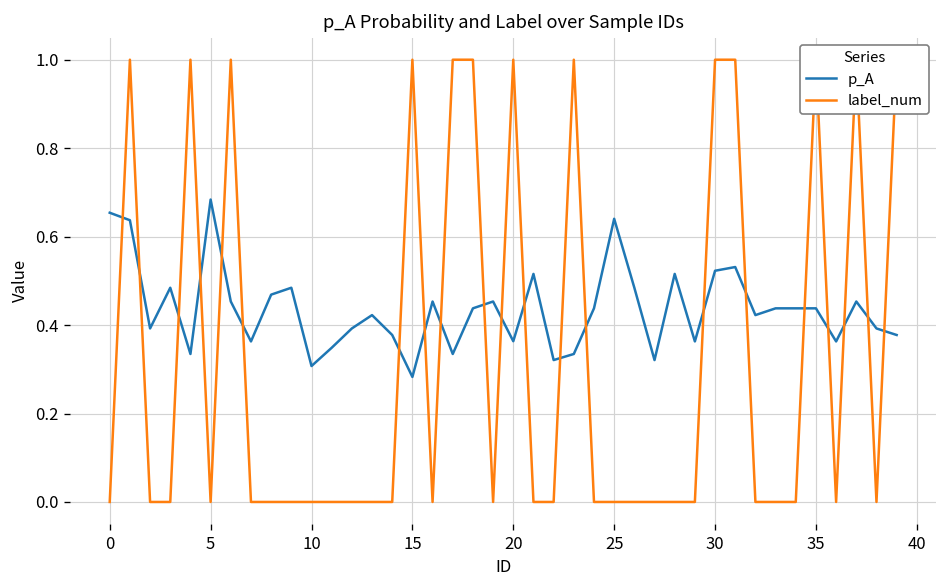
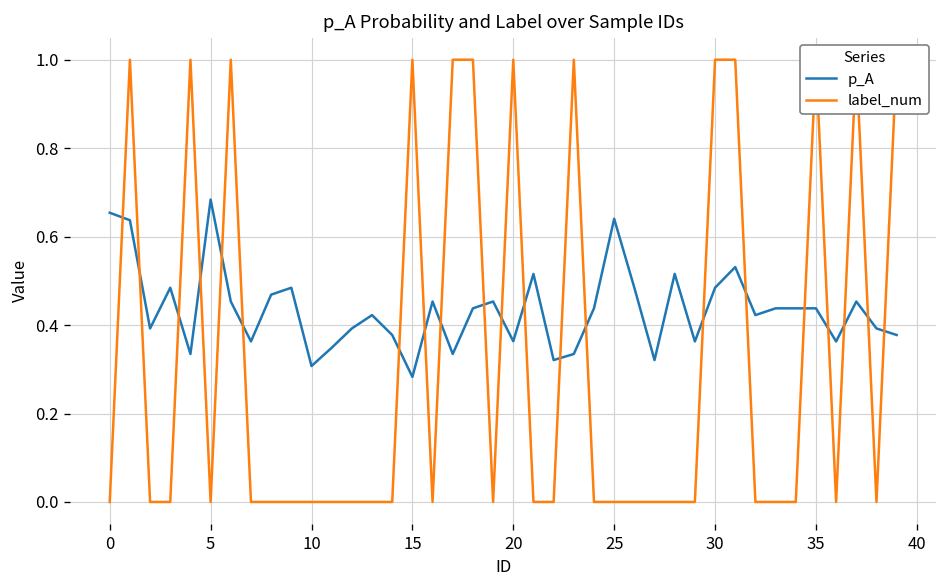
  {
    "p_A": {
      "0": 0.65,
      "5": 0.68,
      "10": 0.31,
      "15": 0.28,
      "20": 0.36,
      "25": 0.64,
-     "30": 0.52,
+     "30": 0.48,
      "35": 0.44
    },
    "label_num": {
      "0": 0.00,
      "5": 0.00,
      "10": 0.00,
      "15": 1.00,
      "20": 1.00,
      "25": 0.00,
      "30": 1.00
    }
  }
